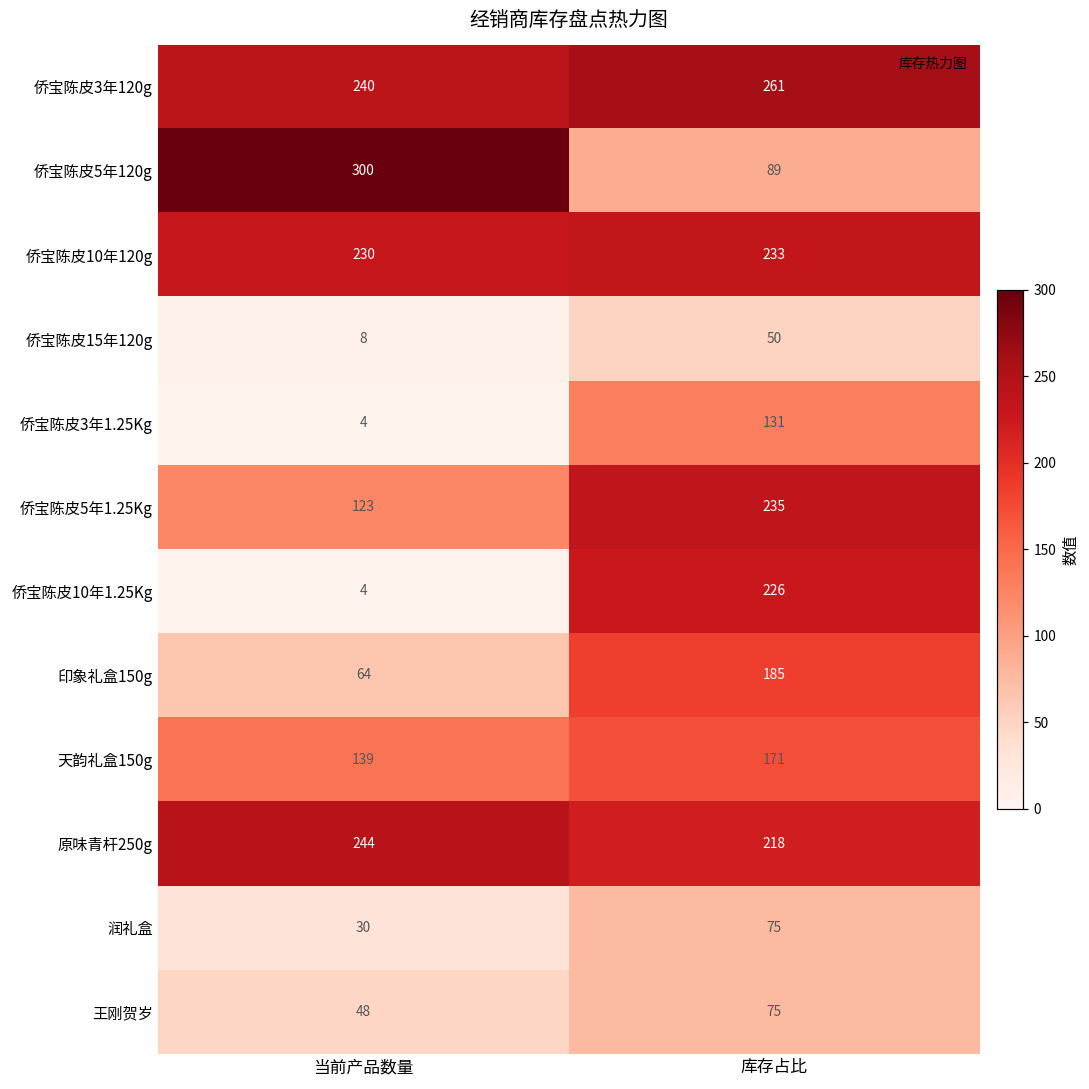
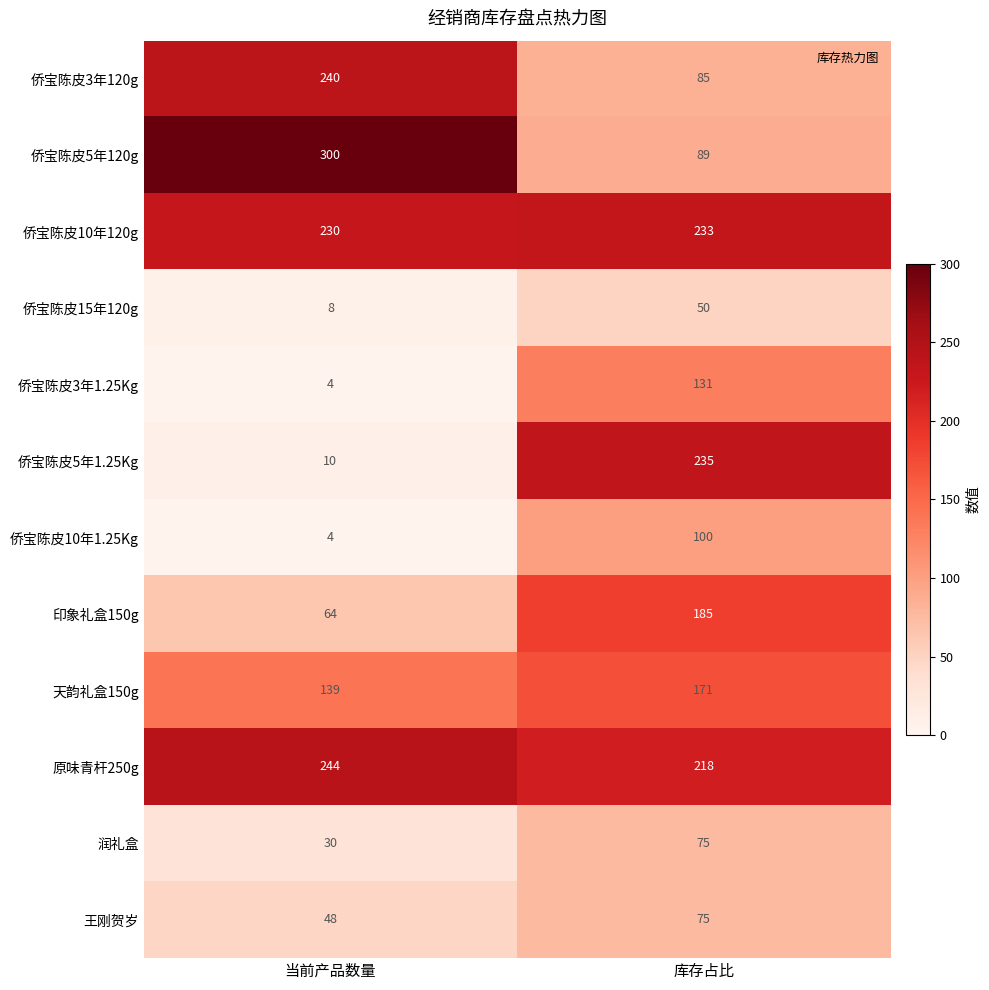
  {
    "侨宝陈皮3年120g": {
      "当前产品数量": 240,
-     "库存占比": 261
+     "库存占比": 85
    },
    "侨宝陈皮5年120g": {
      "当前产品数量": 300,
      "库存占比": 89
    },
    "侨宝陈皮10年120g": {
      "当前产品数量": 230,
      "库存占比": 233
    },
    "侨宝陈皮15年120g": {
      "当前产品数量": 8,
      "库存占比": 50
    },
    "侨宝陈皮3年1.25Kg": {
      "当前产品数量": 4,
      "库存占比": 131
    },
    "侨宝陈皮5年1.25Kg": {
-     "当前产品数量": 123,
+     "当前产品数量": 10,
      "库存占比": 235
    },
    "侨宝陈皮10年1.25Kg": {
      "当前产品数量": 4,
-     "库存占比": 226
+     "库存占比": 100
    },
    "印象礼盒150g": {
      "当前产品数量": 64,
      "库存占比": 185
    },
    "天韵礼盒150g": {
      "当前产品数量": 139,
      "库存占比": 171
    },
    "原味青杆250g": {
      "当前产品数量": 244,
      "库存占比": 218
    },
    "润礼盒": {
      "当前产品数量": 30,
      "库存占比": 75
    },
    "王刚贺岁": {
      "当前产品数量": 48,
      "库存占比": 75
    }
  }
